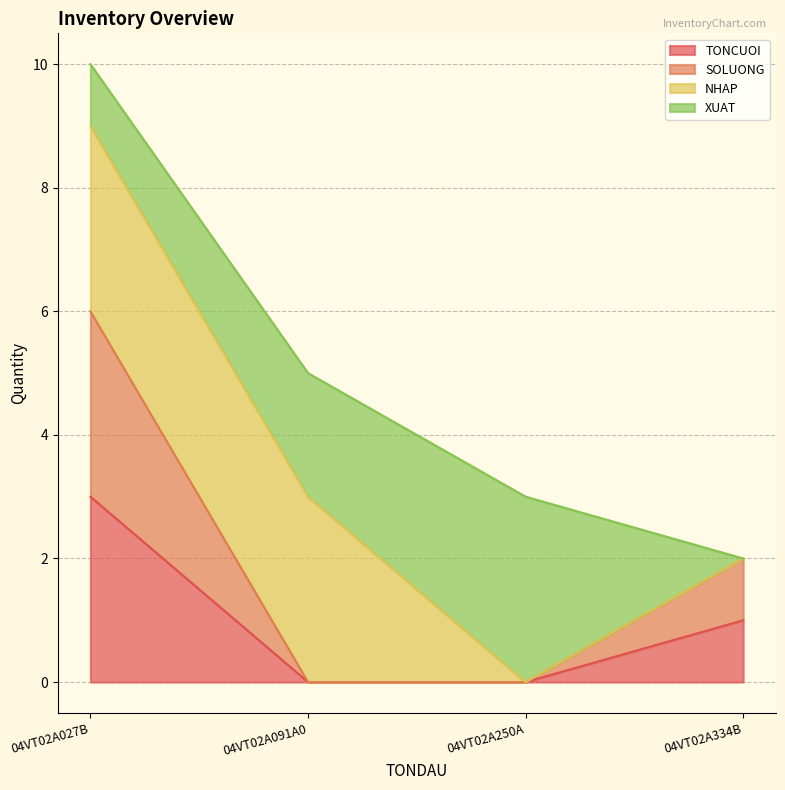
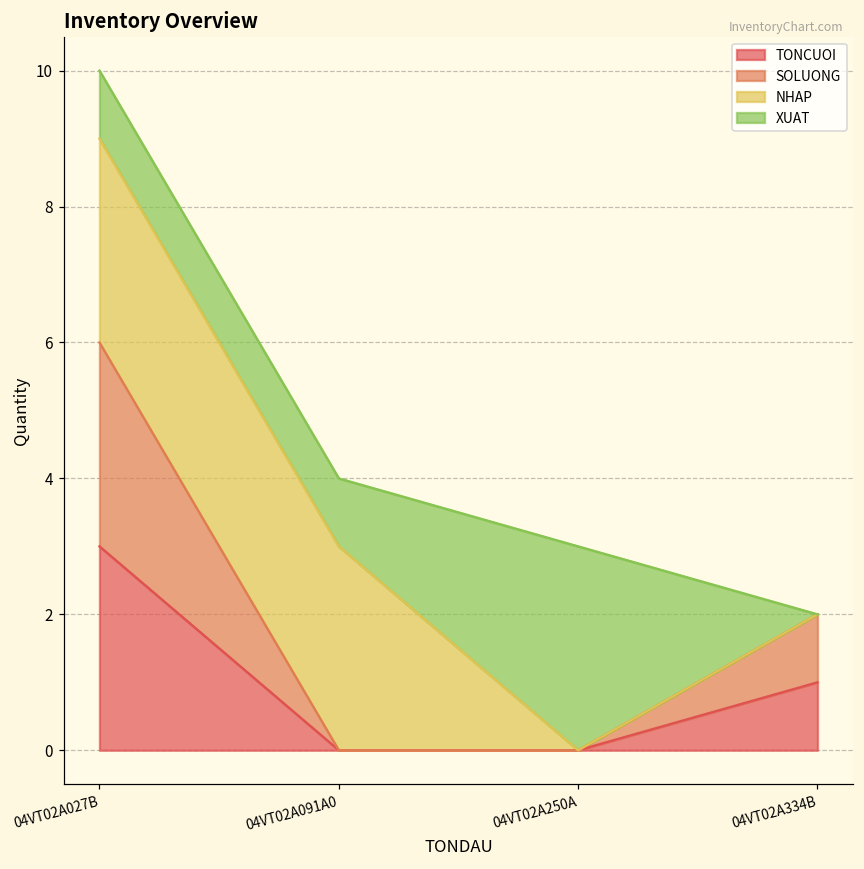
  {
    "NHAP": {
      "04VT02A027B": 3,
      "04VT02A091A0": 3
    },
    "XUAT": {
      "04VT02A027B": 1,
-     "04VT02A091A0": 2,
+     "04VT02A091A0": 1,
      "04VT02A250A": 3
    }
  }
